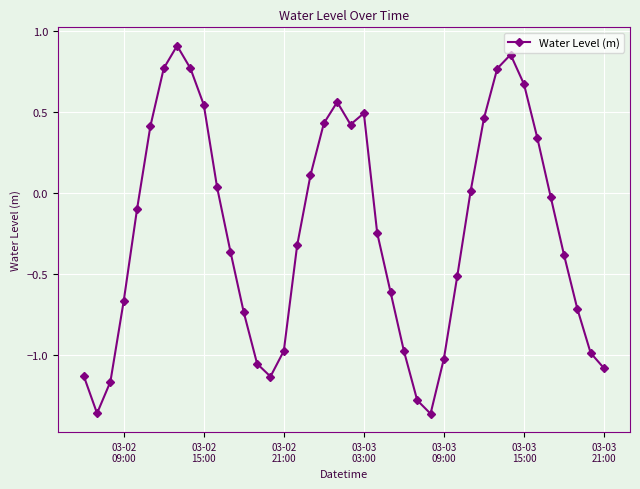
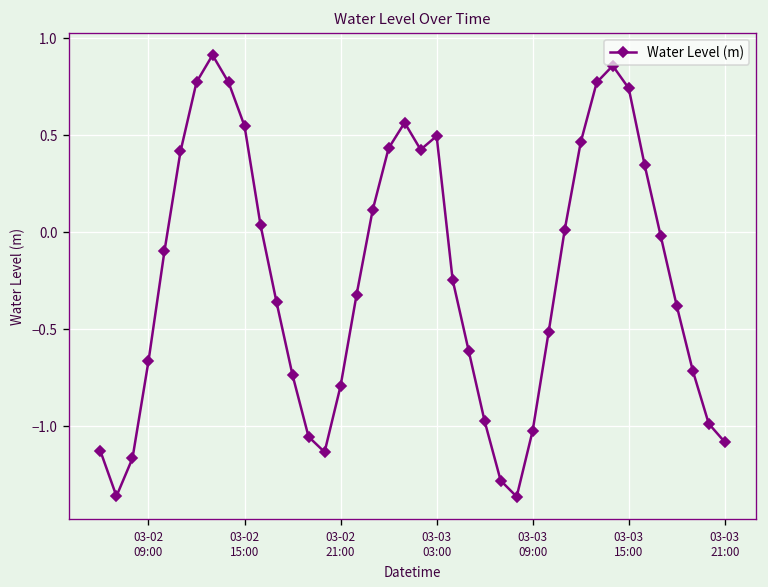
  {
    "03-02 09:00": -0.67,
    "03-02 15:00": 0.55,
-   "03-02 21:00": -0.98,
+   "03-02 21:00": -0.79,
    "03-03 03:00": 0.49,
    "03-03 09:00": -1.02,
-   "03-03 15:00": 0.67,
+   "03-03 15:00": 0.74,
    "03-03 21:00": -1.08
  }
